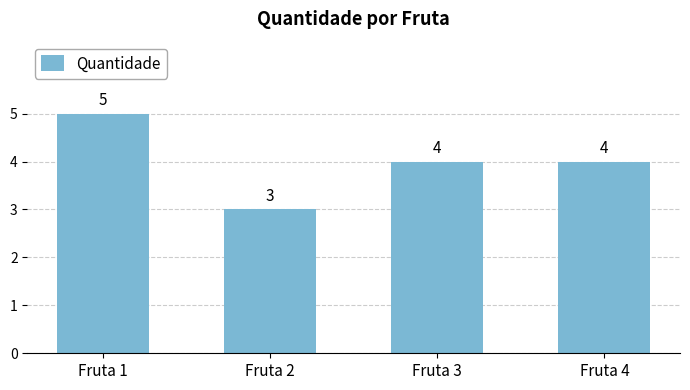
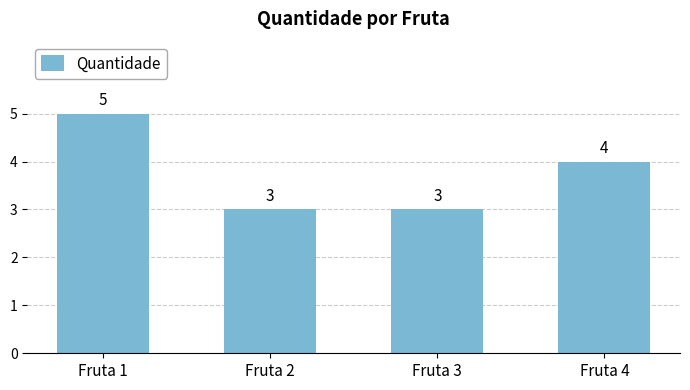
  {
    "Fruta 1": 5,
    "Fruta 2": 3,
-   "Fruta 3": 4,
+   "Fruta 3": 3,
    "Fruta 4": 4
  }
